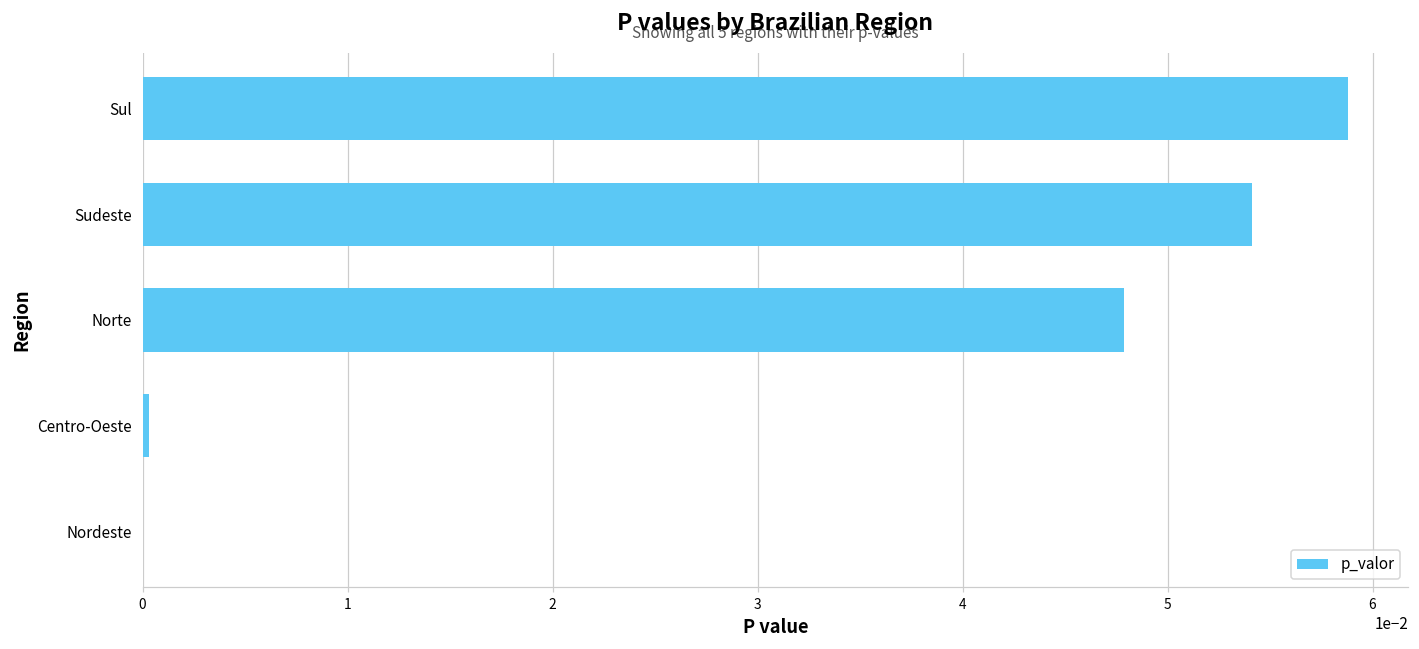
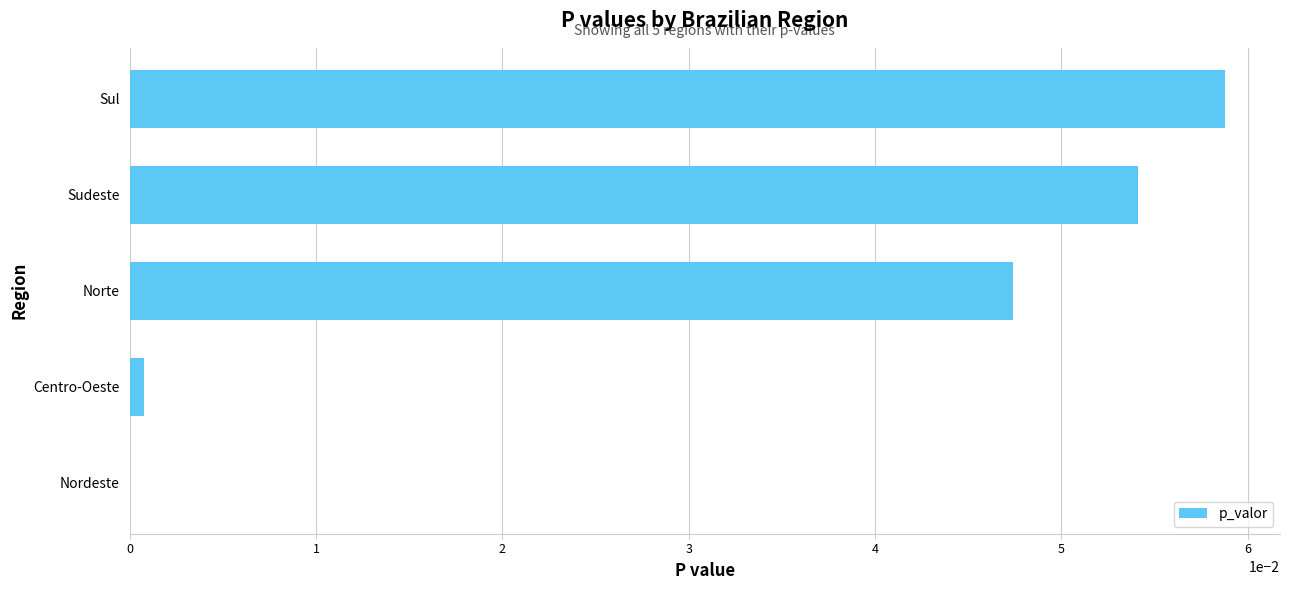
  {
    "Sul": 0.0588,
    "Sudeste": 0.0541,
-   "Norte": 0.0479,
-   "Centro-Oeste": 0.0003
+   "Norte": 0.0474,
+   "Centro-Oeste": 0.0008
  }
